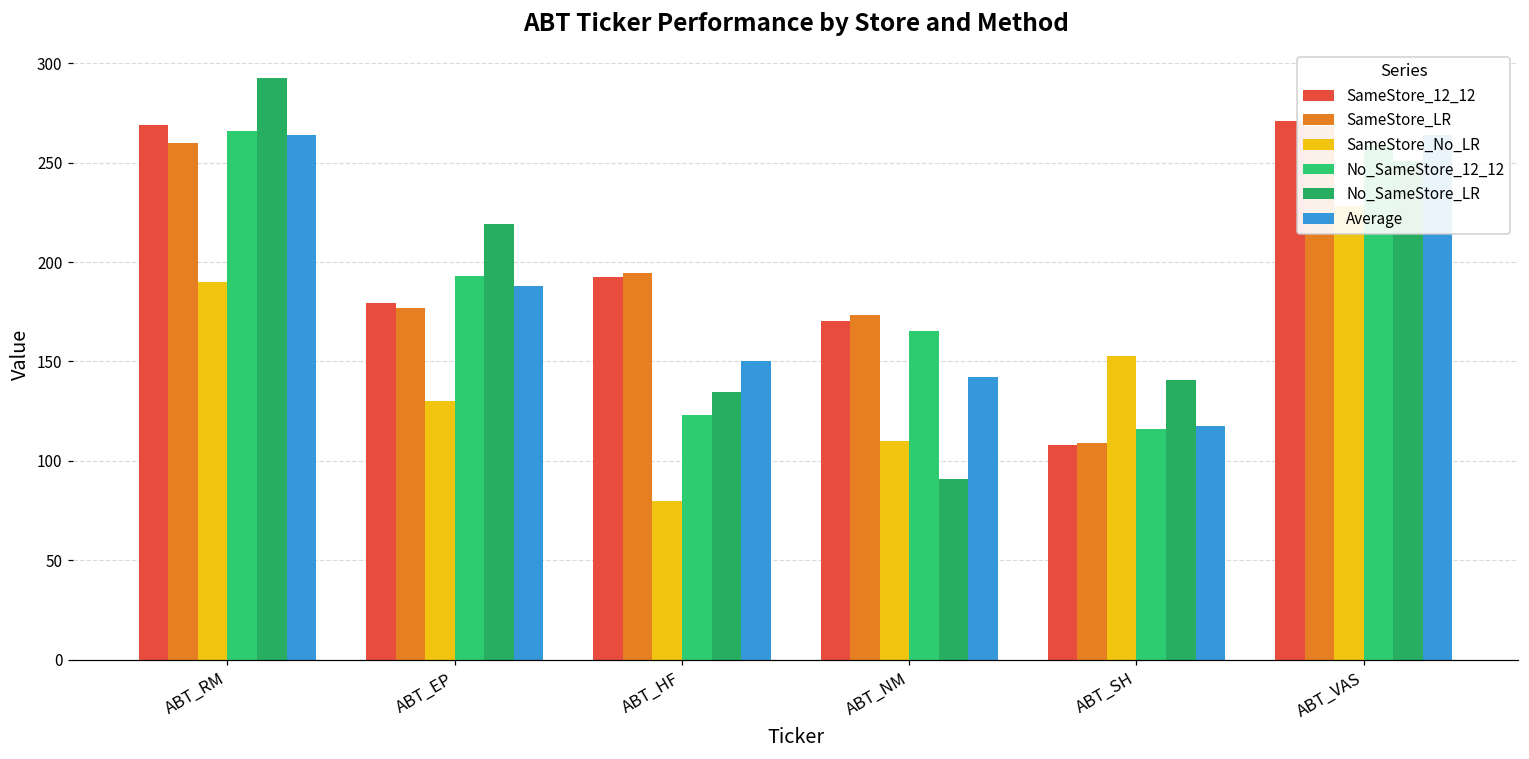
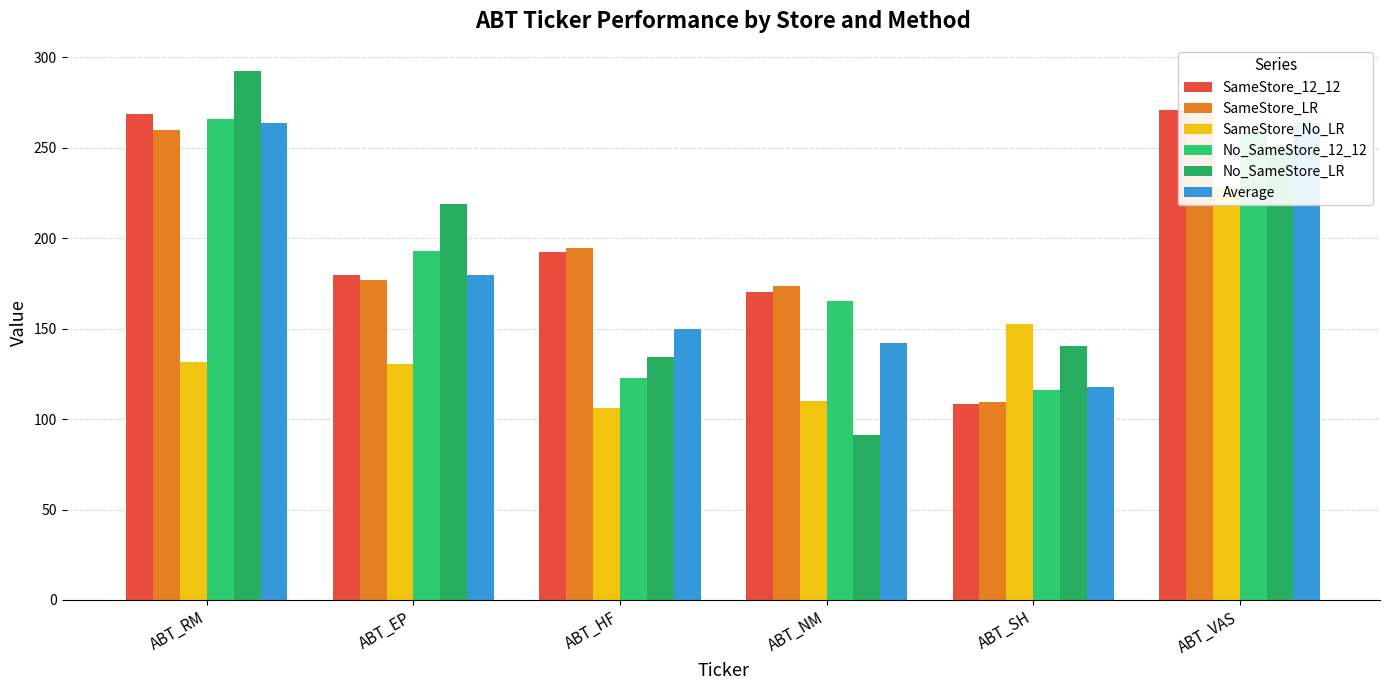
  {
    "SameStore_No_LR": {
-     "ABT_RM": 190,
+     "ABT_RM": 132,
      "ABT_EP": 130,
-     "ABT_HF": 80,
+     "ABT_HF": 106,
      "ABT_NM": 110,
      "ABT_SH": 153
    },
    "Average": {
      "ABT_RM": 264,
-     "ABT_EP": 188,
+     "ABT_EP": 180,
      "ABT_HF": 150,
      "ABT_NM": 142,
      "ABT_SH": 118
    }
  }
